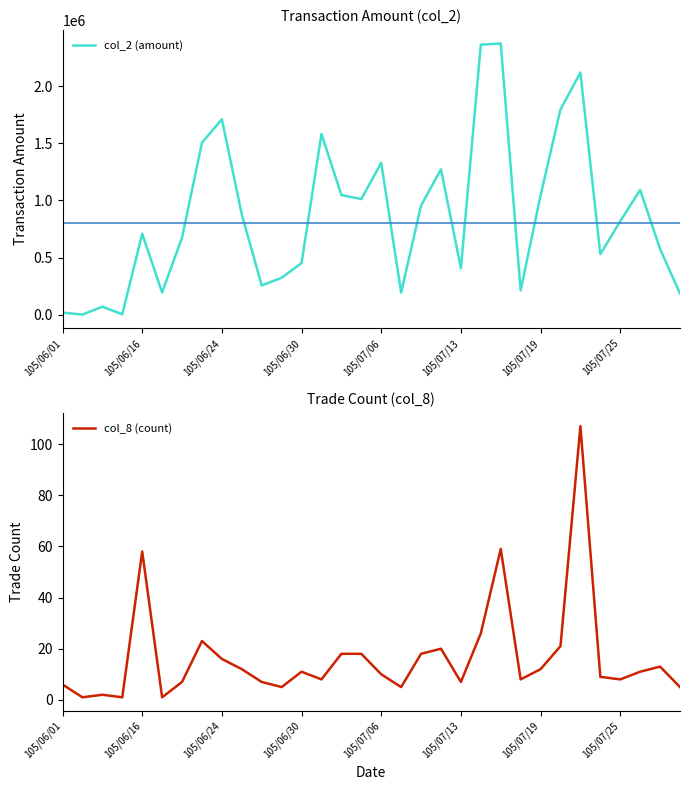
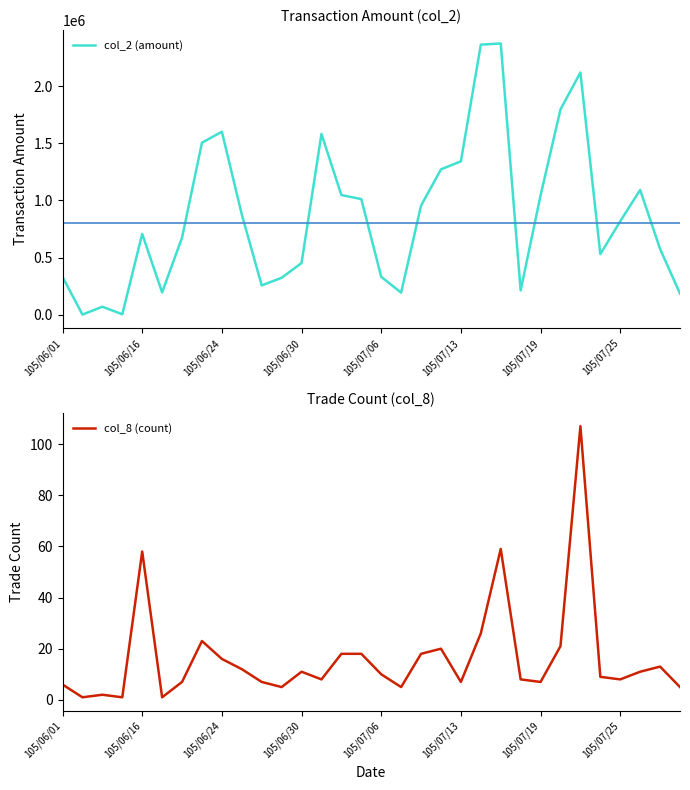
  {
    "Transaction Amount (col_2)": {
-     "105/06/01": 20000,
+     "105/06/01": 330000,
      "105/06/16": 710000,
-     "105/06/24": 1710000,
+     "105/06/24": 1600000,
      "105/06/30": 450000,
-     "105/07/06": 1330000,
-     "105/07/13": 410000,
+     "105/07/06": 330000,
+     "105/07/13": 1340000,
      "105/07/19": 1040000,
      "105/07/25": 820000
    },
    "Trade Count (col_8)": {
      "105/06/01": 6,
      "105/06/16": 58,
      "105/06/24": 16,
      "105/06/30": 11,
      "105/07/06": 10,
      "105/07/13": 7,
-     "105/07/19": 12,
+     "105/07/19": 7,
      "105/07/25": 8
    }
  }
